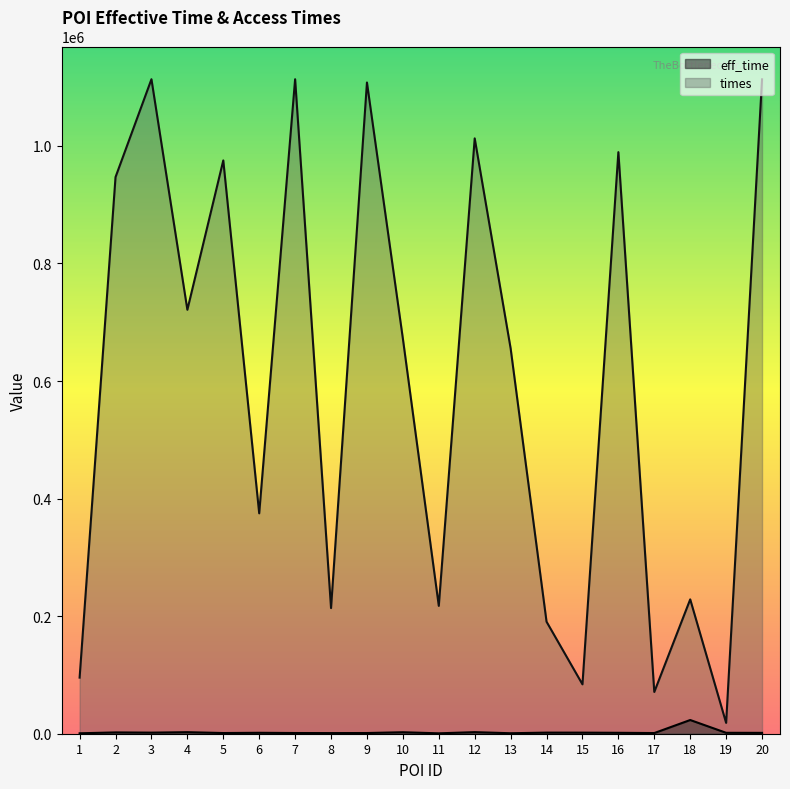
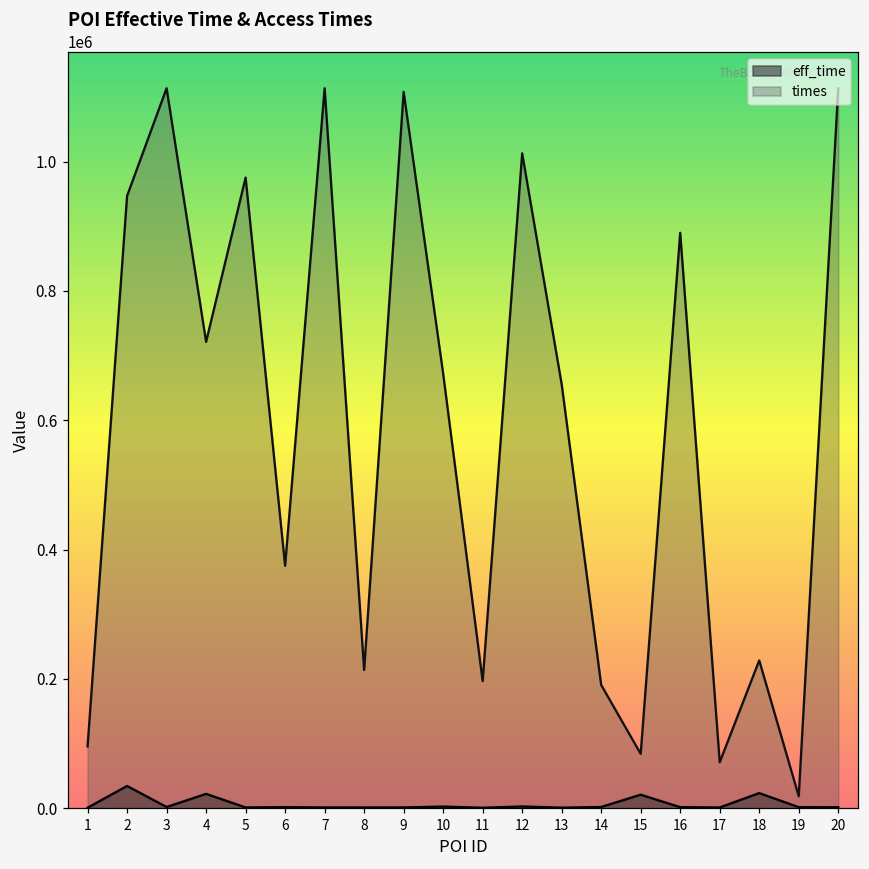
  {
    "eff_time": {
      "1": 0,
-     "2": 0,
+     "2": 30000,
      "3": 0,
-     "4": 0,
+     "4": 20000,
      "5": 0,
      "6": 0,
      "7": 0,
      "8": 0,
      "9": 0,
      "10": 0,
      "11": 0,
      "12": 0,
      "13": 0,
      "14": 0,
-     "15": 0,
+     "15": 20000,
      "16": 0,
      "17": 0,
      "18": 20000,
      "19": 0,
      "20": 0
    },
    "times": {
      "1": 100000,
      "2": 950000,
      "3": 1110000,
      "4": 720000,
      "5": 980000,
      "6": 370000,
      "7": 1110000,
      "8": 210000,
      "9": 1110000,
      "10": 670000,
-     "11": 220000,
+     "11": 200000,
      "12": 1010000,
      "13": 660000,
      "14": 190000,
      "15": 80000,
-     "16": 990000,
+     "16": 890000,
      "17": 70000,
      "18": 230000,
      "19": 20000
    }
  }
